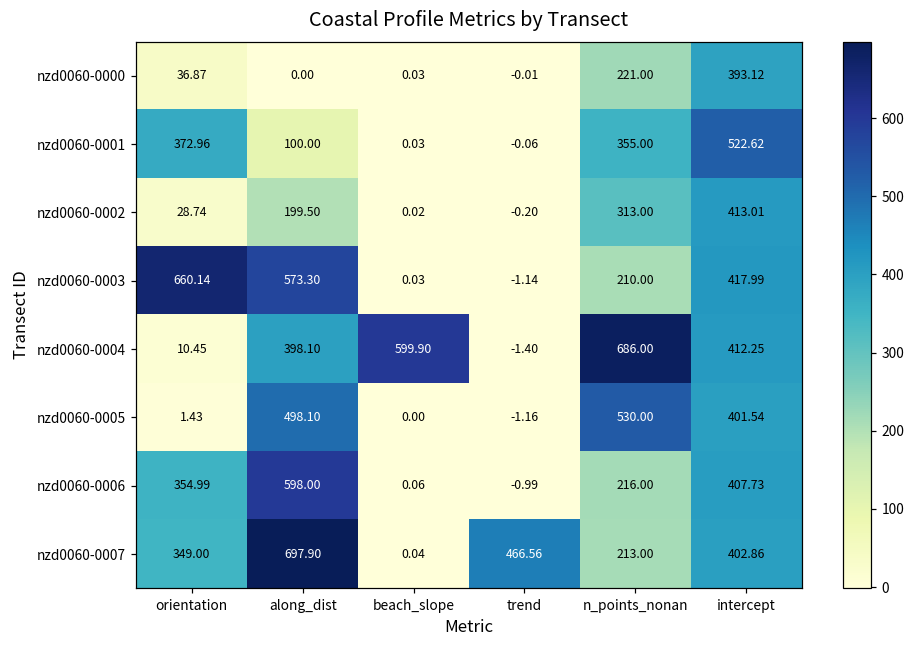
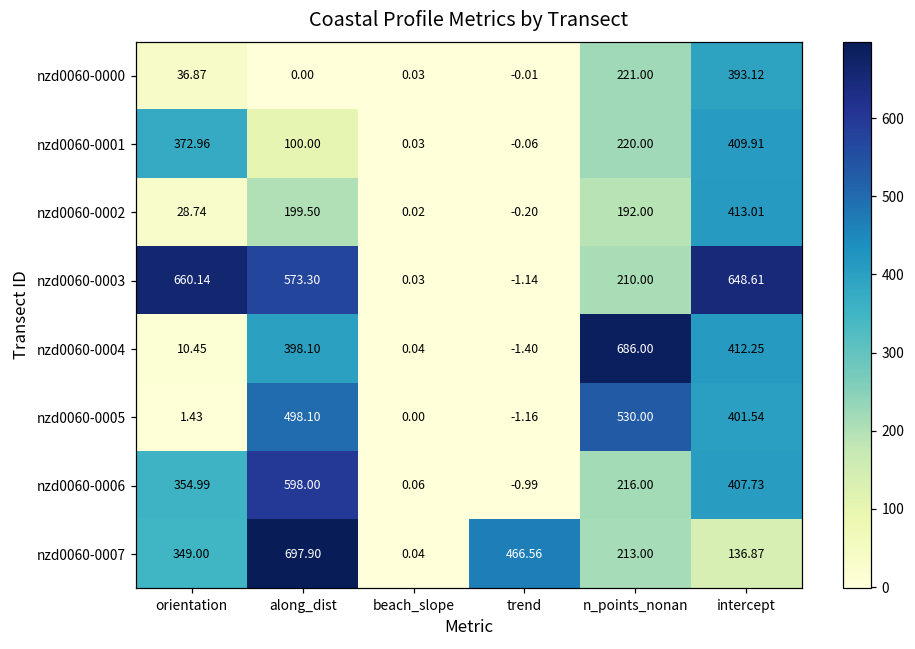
  {
    "nzd0060-0000": {
      "orientation": 36.87,
      "along_dist": 0.00,
      "beach_slope": 0.03,
      "trend": -0.01,
      "n_points_nonan": 221.00,
      "intercept": 393.12
    },
    "nzd0060-0001": {
      "orientation": 372.96,
      "along_dist": 100.00,
      "beach_slope": 0.03,
      "trend": -0.06,
-     "n_points_nonan": 355.00,
-     "intercept": 522.62
+     "n_points_nonan": 220.00,
+     "intercept": 409.91
    },
    "nzd0060-0002": {
      "orientation": 28.74,
      "along_dist": 199.50,
      "beach_slope": 0.02,
      "trend": -0.20,
-     "n_points_nonan": 313.00,
+     "n_points_nonan": 192.00,
      "intercept": 413.01
    },
    "nzd0060-0003": {
      "orientation": 660.14,
      "along_dist": 573.30,
      "beach_slope": 0.03,
      "trend": -1.14,
      "n_points_nonan": 210.00,
-     "intercept": 417.99
+     "intercept": 648.61
    },
    "nzd0060-0004": {
      "orientation": 10.45,
      "along_dist": 398.10,
-     "beach_slope": 599.90,
+     "beach_slope": 0.04,
      "trend": -1.40,
      "n_points_nonan": 686.00,
      "intercept": 412.25
    },
    "nzd0060-0005": {
      "orientation": 1.43,
      "along_dist": 498.10,
      "beach_slope": 0.00,
      "trend": -1.16,
      "n_points_nonan": 530.00,
      "intercept": 401.54
    },
    "nzd0060-0006": {
      "orientation": 354.99,
      "along_dist": 598.00,
      "beach_slope": 0.06,
      "trend": -0.99,
      "n_points_nonan": 216.00,
      "intercept": 407.73
    },
    "nzd0060-0007": {
      "orientation": 349.00,
      "along_dist": 697.90,
      "beach_slope": 0.04,
      "trend": 466.56,
      "n_points_nonan": 213.00,
-     "intercept": 402.86
+     "intercept": 136.87
    }
  }
